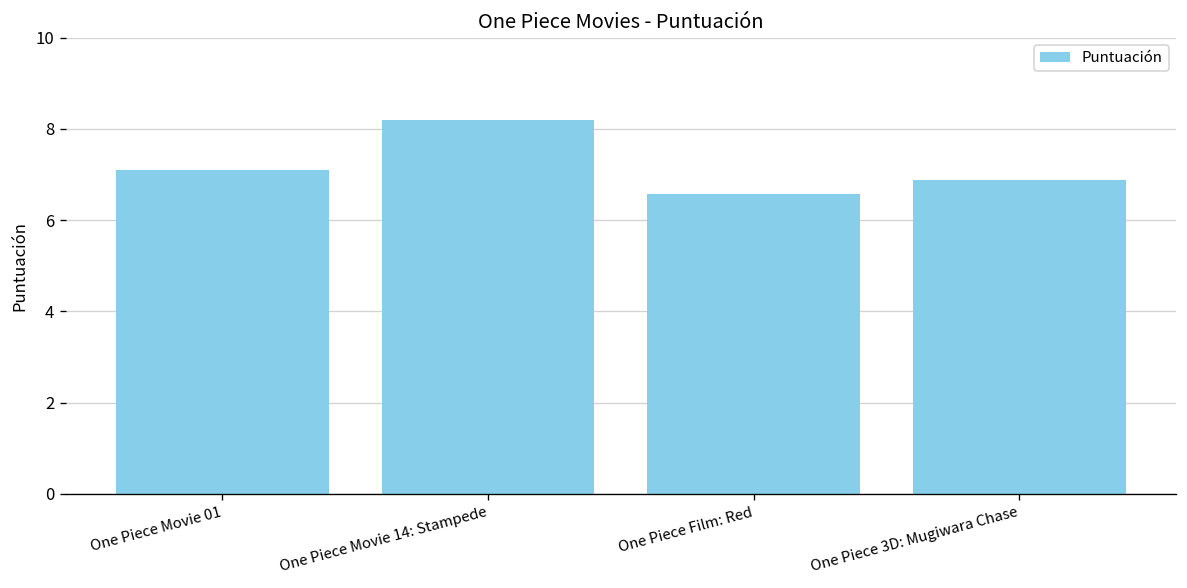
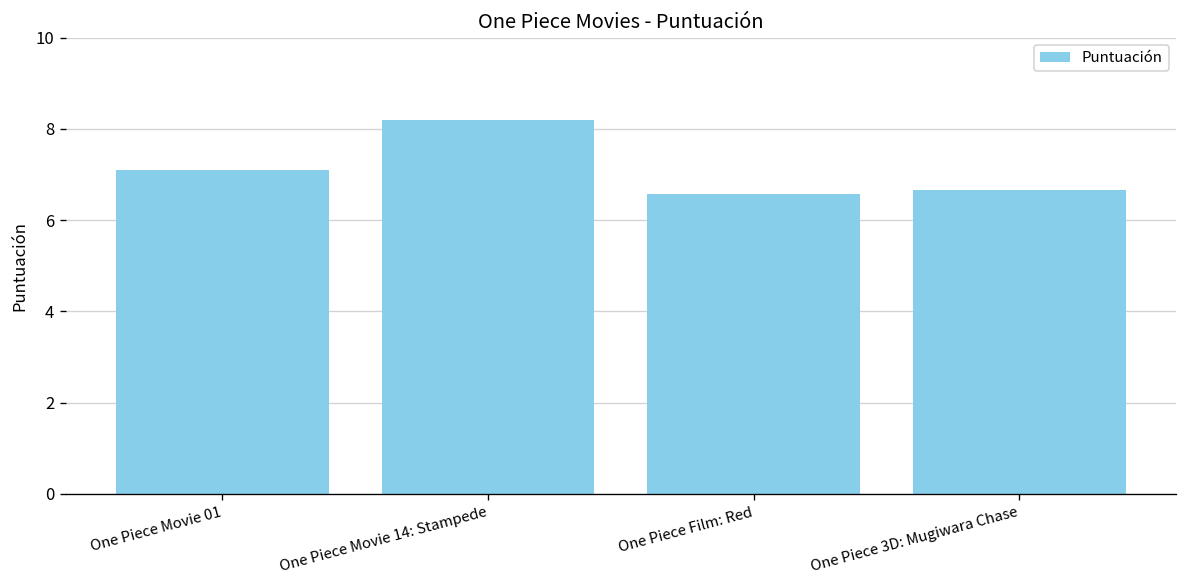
  {
    "One Piece Movie 01": 7.1,
    "One Piece Movie 14: Stampede": 8.2,
    "One Piece Film: Red": 6.6,
-   "One Piece 3D: Mugiwara Chase": 6.9
+   "One Piece 3D: Mugiwara Chase": 6.7
  }
